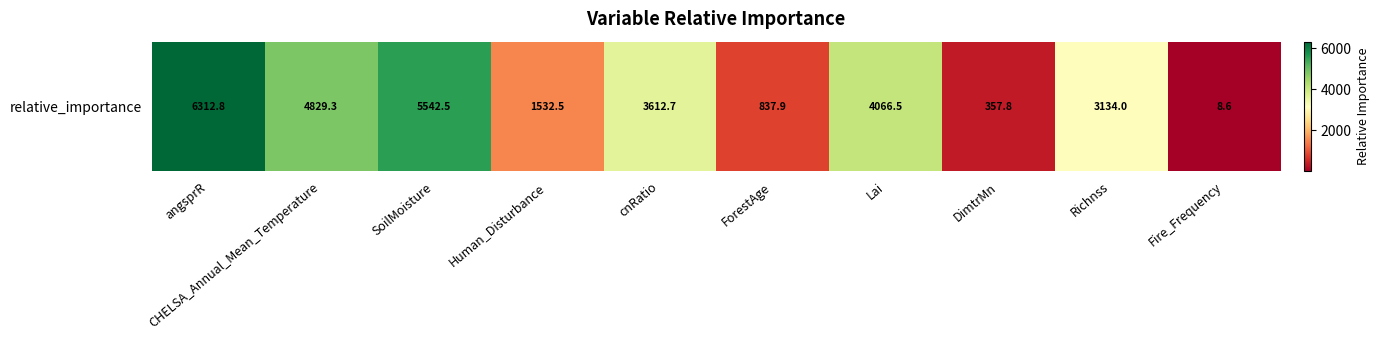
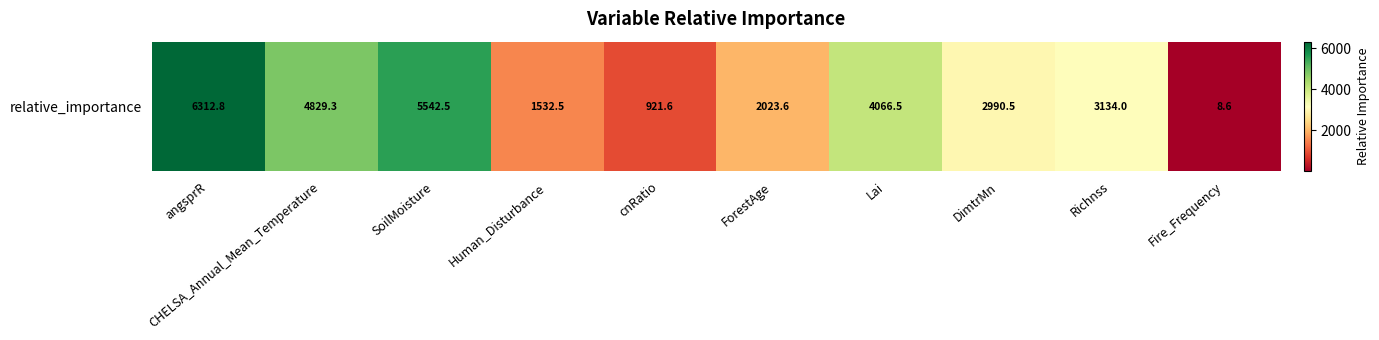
  {
    "relative_importance": {
      "angsprR": 6312.8,
      "CHELSA_Annual_Mean_Temperature": 4829.3,
      "SoilMoisture": 5542.5,
      "Human_Disturbance": 1532.5,
-     "cnRatio": 3612.7,
-     "ForestAge": 837.9,
+     "cnRatio": 921.6,
+     "ForestAge": 2023.6,
      "Lai": 4066.5,
-     "DimtrMn": 357.8,
+     "DimtrMn": 2990.5,
      "Richnss": 3134.0,
      "Fire_Frequency": 8.6
    }
  }
